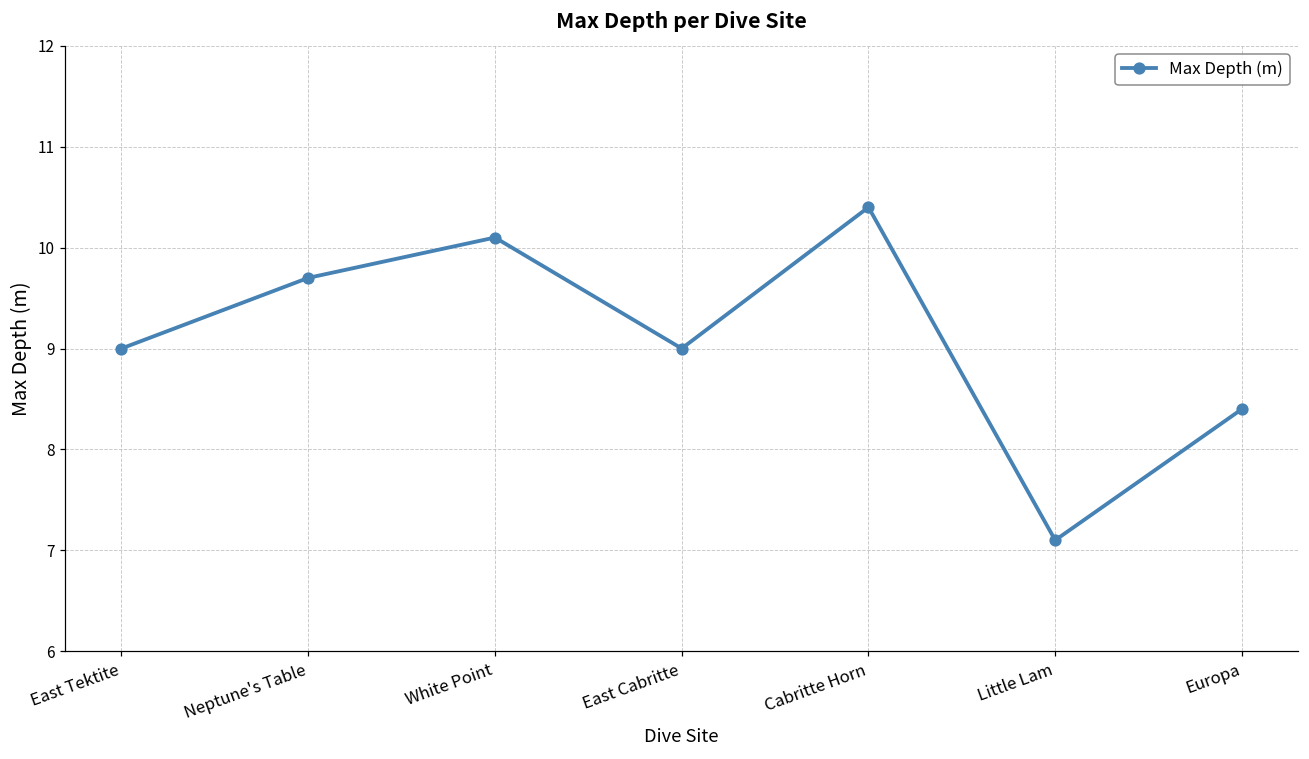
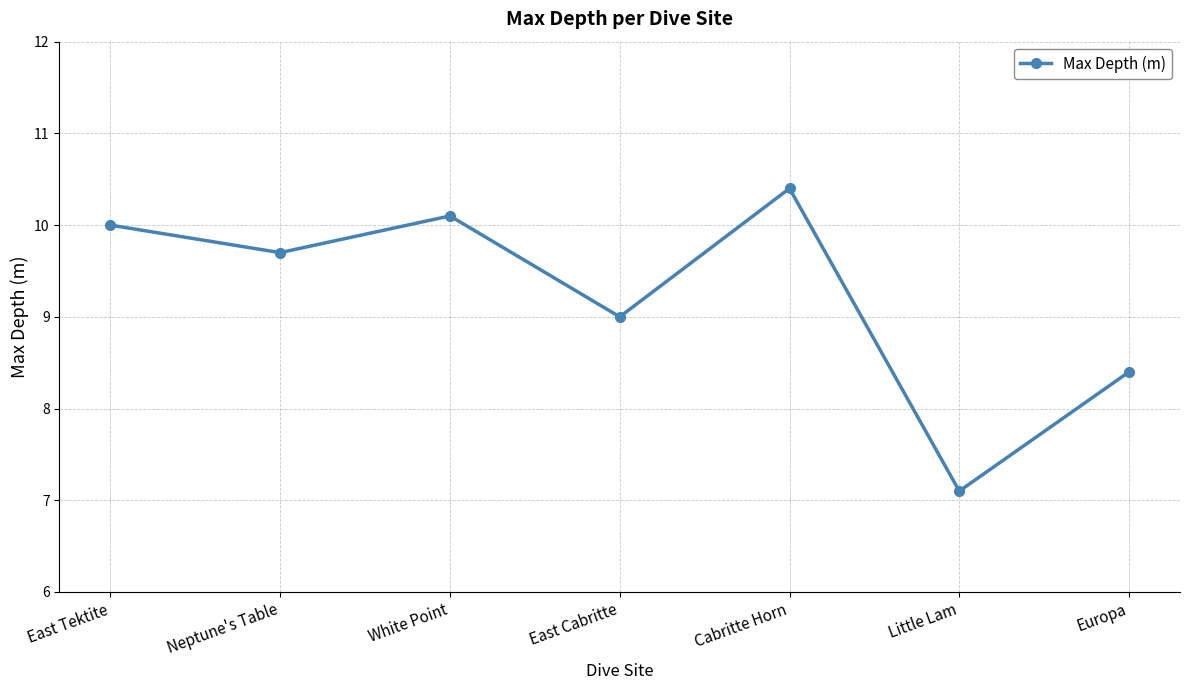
  {
-   "East Tektite": 9,
+   "East Tektite": 10,
    "Neptune's Table": 9.7,
    "White Point": 10.1,
    "East Cabritte": 9,
    "Cabritte Horn": 10.4,
    "Little Lam": 7.1,
    "Europa": 8.4
  }
